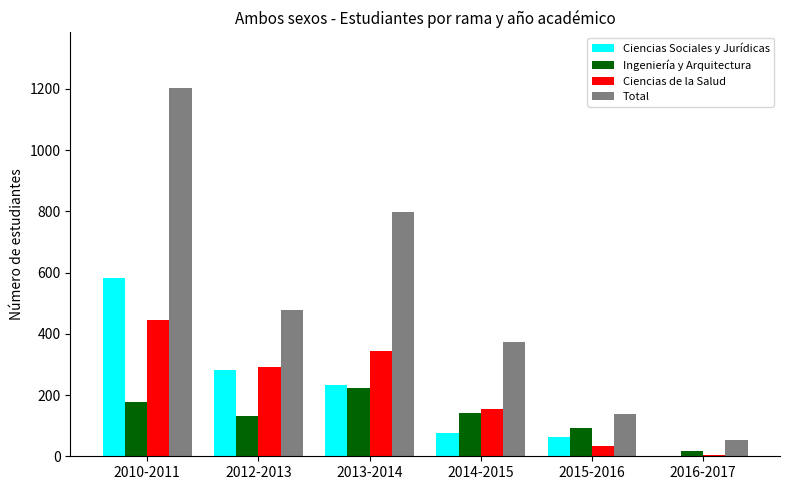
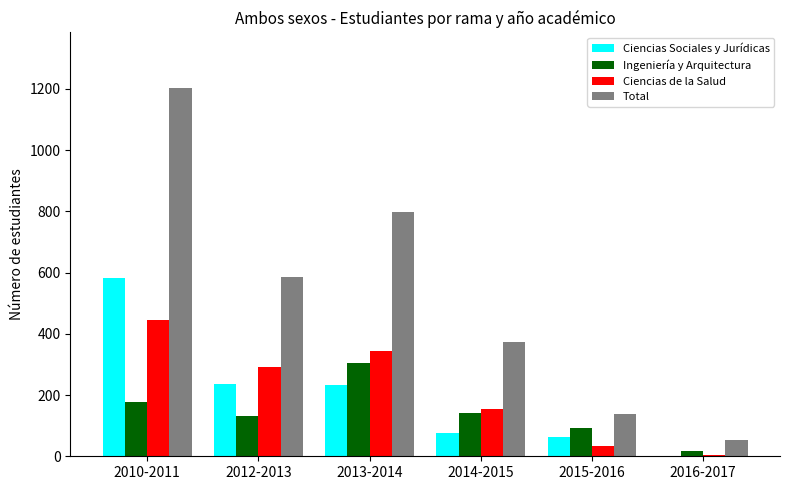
  {
    "Ciencias Sociales y Jurídicas": {
      "2010-2011": 580,
-     "2012-2013": 280,
+     "2012-2013": 240,
      "2013-2014": 230,
      "2014-2015": 80,
      "2015-2016": 60
    },
    "Ingeniería y Arquitectura": {
      "2010-2011": 180,
      "2012-2013": 130,
-     "2013-2014": 220,
+     "2013-2014": 310,
      "2014-2015": 140,
      "2015-2016": 90,
      "2016-2017": 20
    },
    "Ciencias de la Salud": {
      "2010-2011": 450,
      "2012-2013": 290,
      "2013-2014": 340,
      "2014-2015": 160,
      "2015-2016": 30
    },
    "Total": {
      "2010-2011": 1200,
-     "2012-2013": 480,
+     "2012-2013": 590,
      "2013-2014": 800,
      "2014-2015": 370,
      "2015-2016": 140,
      "2016-2017": 50
    }
  }
